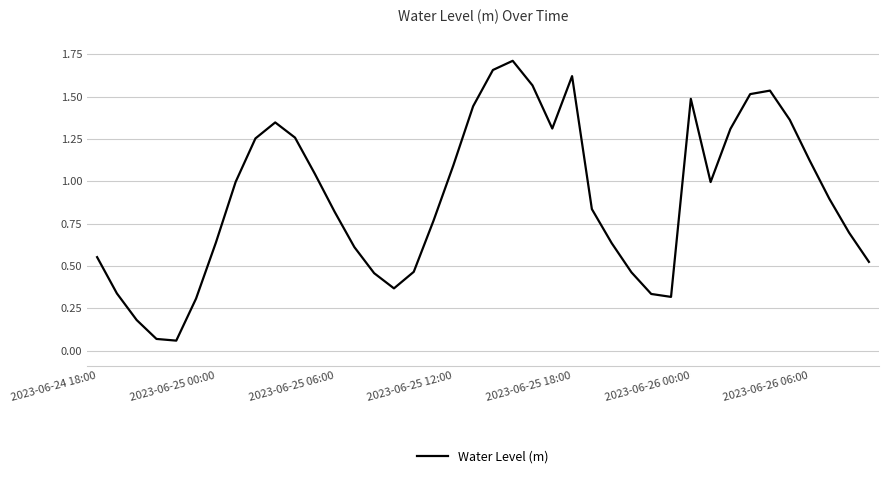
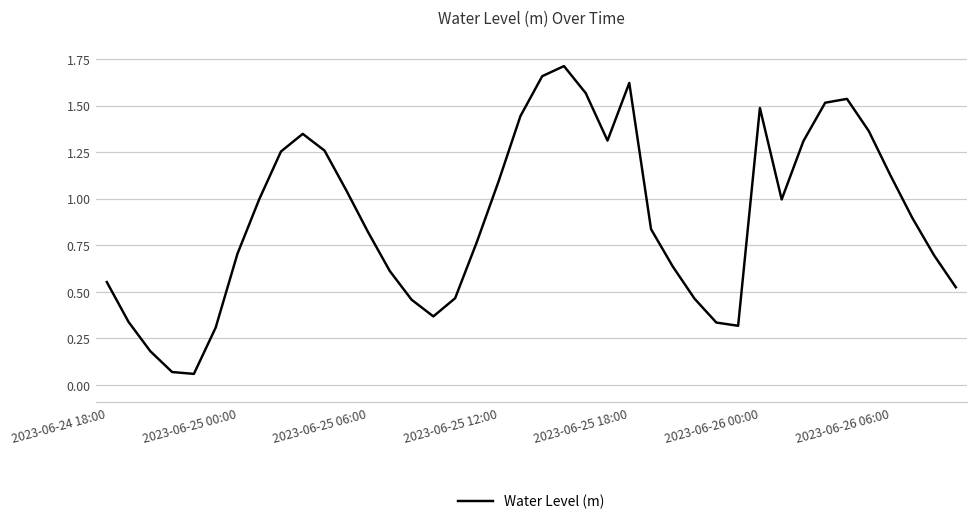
  {
    "2023-06-24 18:00": 0.55,
-   "2023-06-25 00:00": 0.64,
+   "2023-06-25 00:00": 0.70,
    "2023-06-25 06:00": 0.82,
    "2023-06-25 12:00": 1.09,
    "2023-06-25 18:00": 1.62,
    "2023-06-26 00:00": 1.49,
    "2023-06-26 06:00": 1.12
  }
